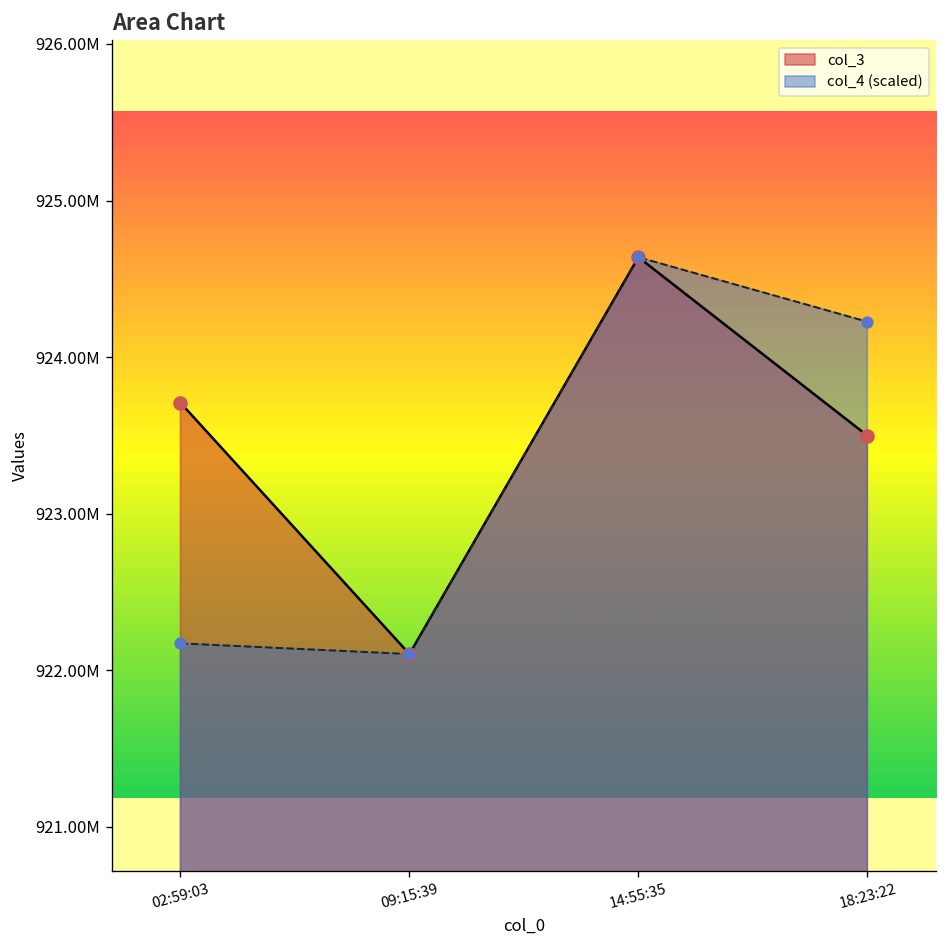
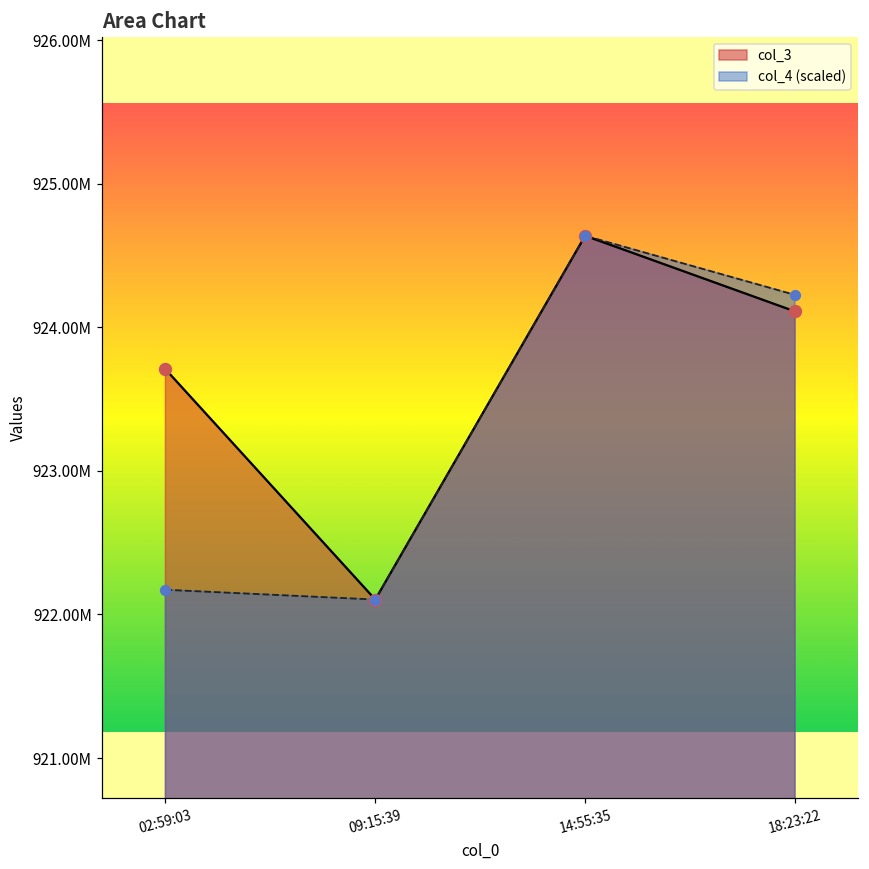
  {
    "col_3": {
      "02:59:03": 923710000,
-     "18:23:22": 923500000
+     "18:23:22": 924110000
    },
    "col_4 (scaled)": {
      "02:59:03": 922170000,
      "18:23:22": 924230000
    }
  }
